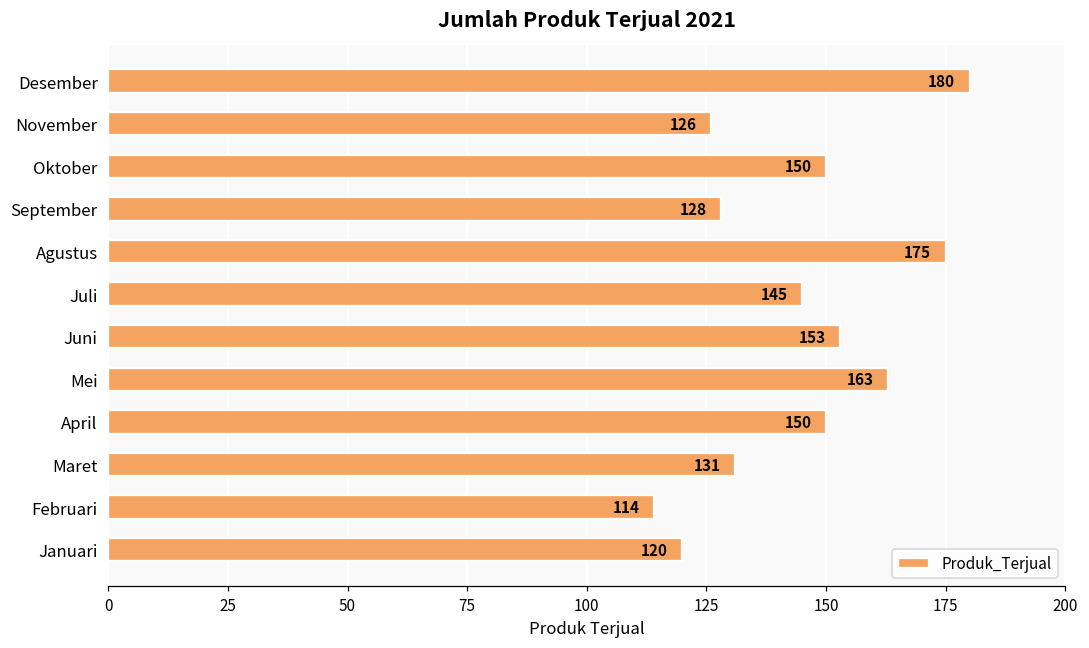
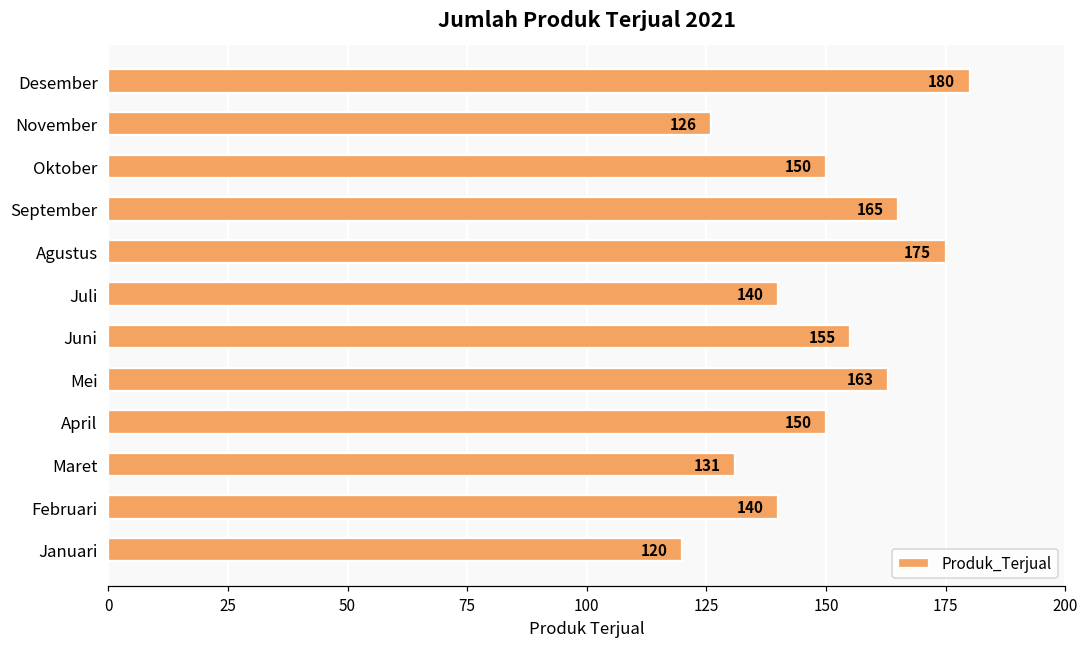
  {
    "Desember": 180,
    "November": 126,
    "Oktober": 150,
-   "September": 128,
+   "September": 165,
    "Agustus": 175,
-   "Juli": 145,
-   "Juni": 153,
+   "Juli": 140,
+   "Juni": 155,
    "Mei": 163,
    "April": 150,
    "Maret": 131,
-   "Februari": 114,
+   "Februari": 140,
    "Januari": 120
  }
